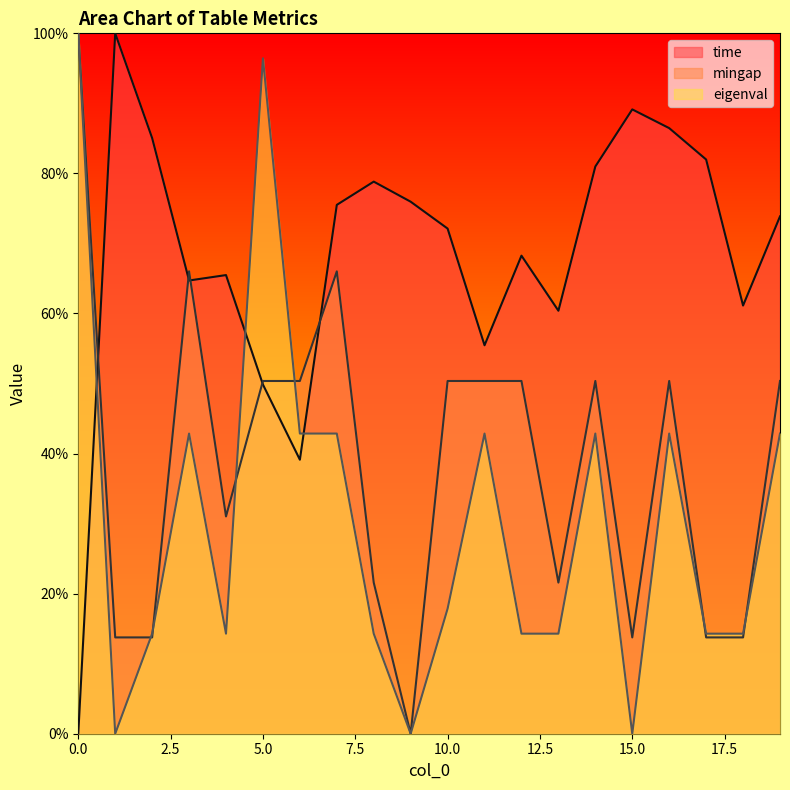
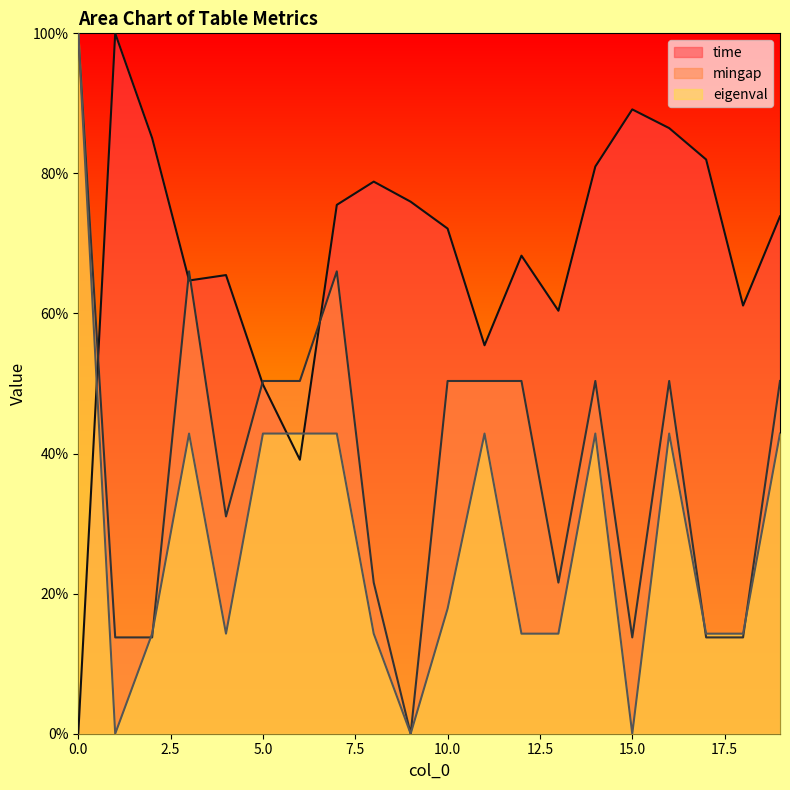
  {
    "eigenval": {
-     "5.0": "96%",
+     "5.0": "43%",
      "10.0": "18%",
      "15.0": "0%"
    }
  }
